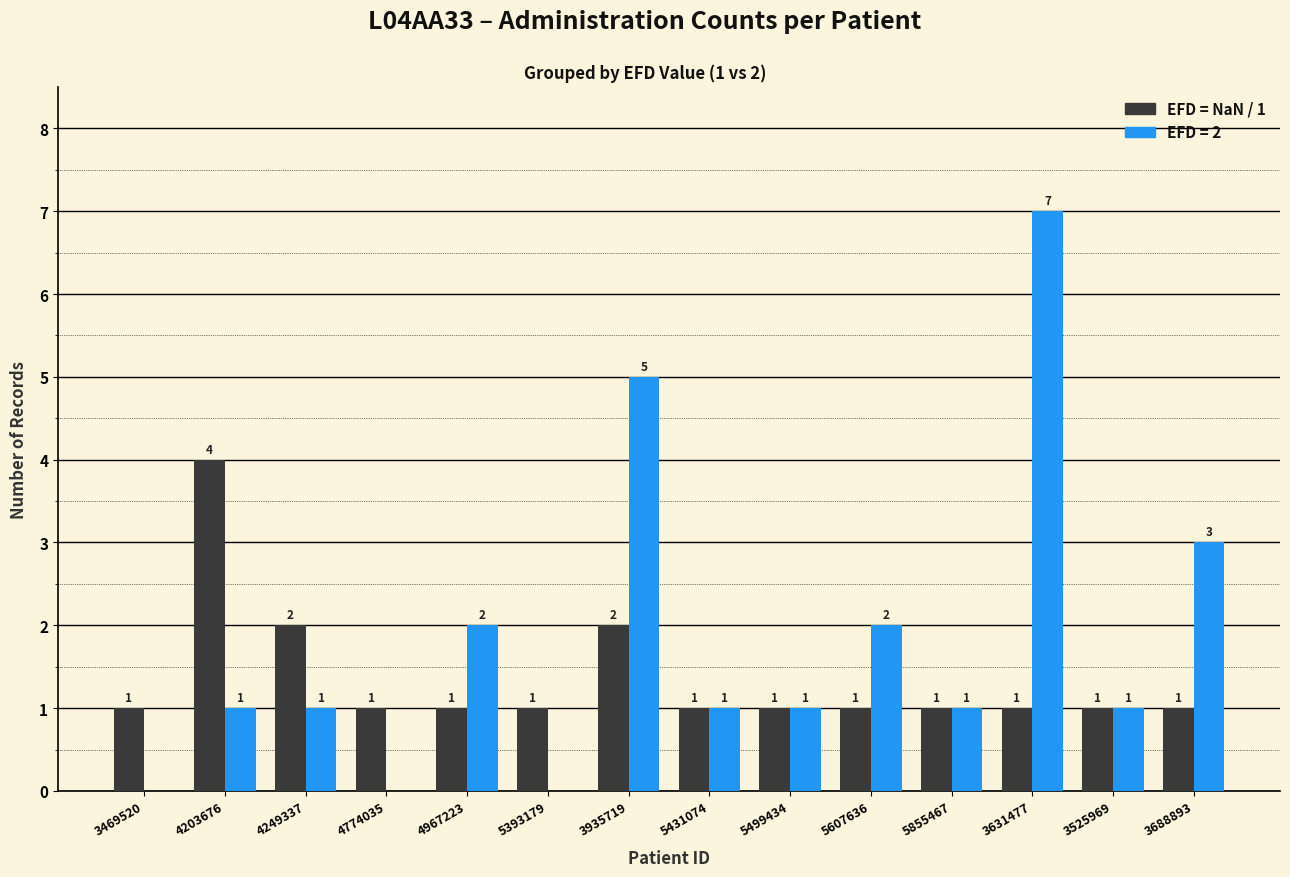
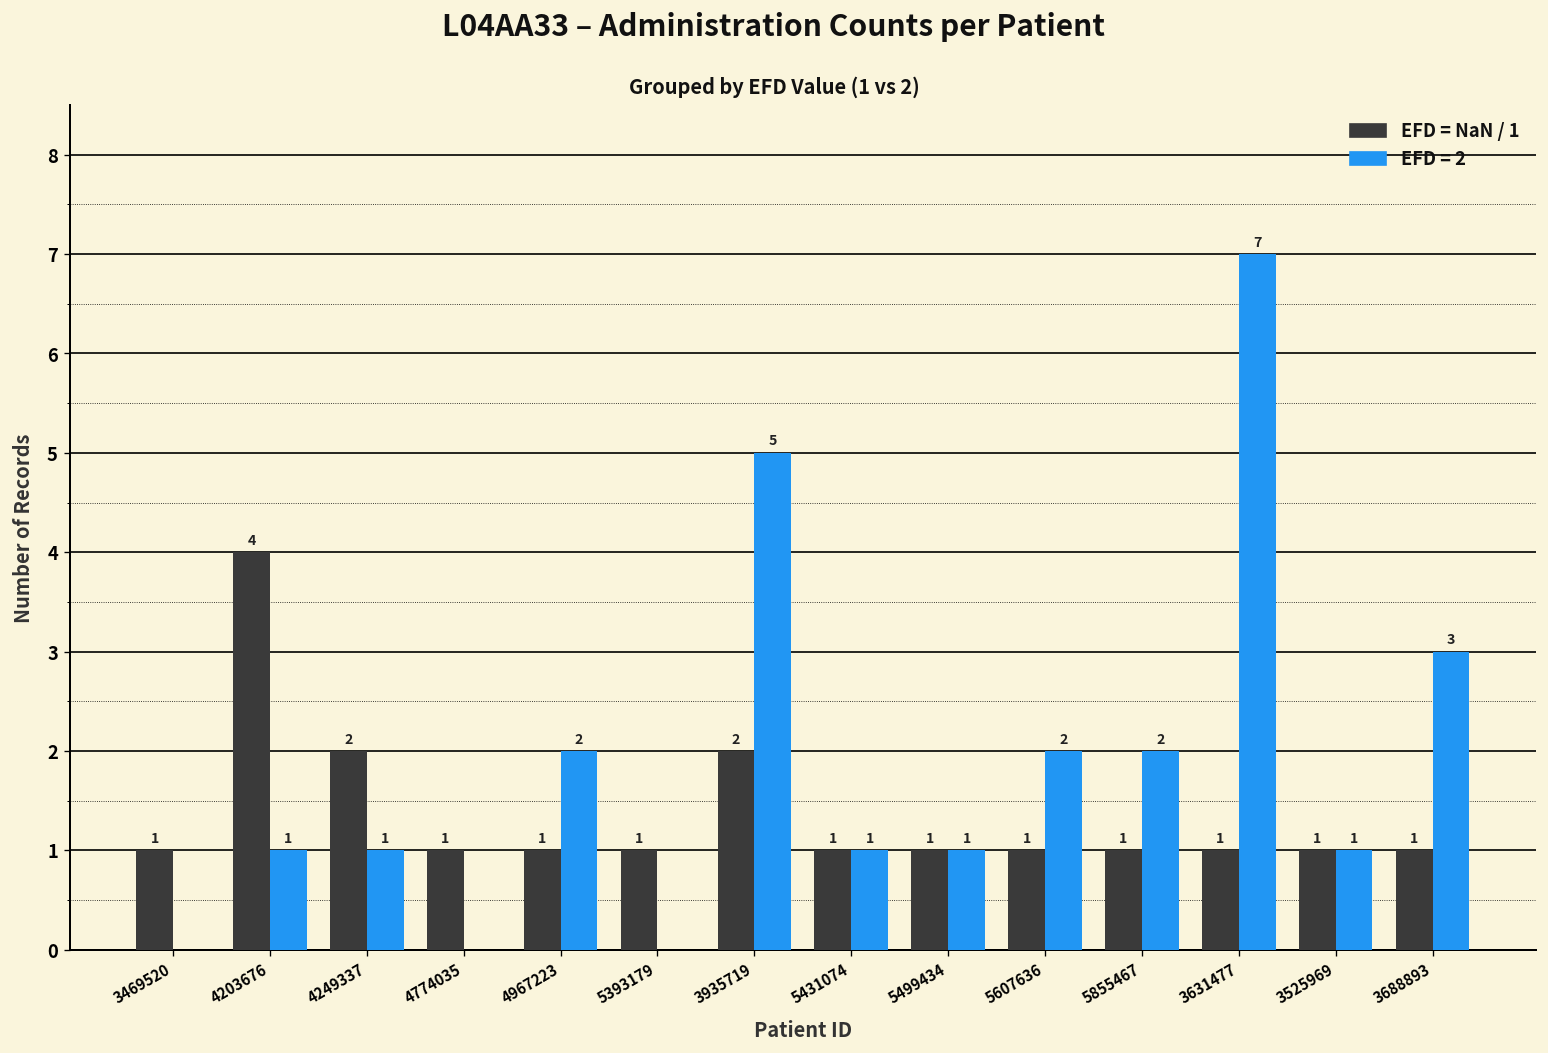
  {
    "EFD = 2": {
      "4203676": 1,
      "4249337": 1,
      "4967223": 2,
      "3935719": 5,
      "5431074": 1,
      "5499434": 1,
      "5607636": 2,
-     "5855467": 1,
+     "5855467": 2,
      "3631477": 7,
      "3525969": 1,
      "3688893": 3
    }
  }
